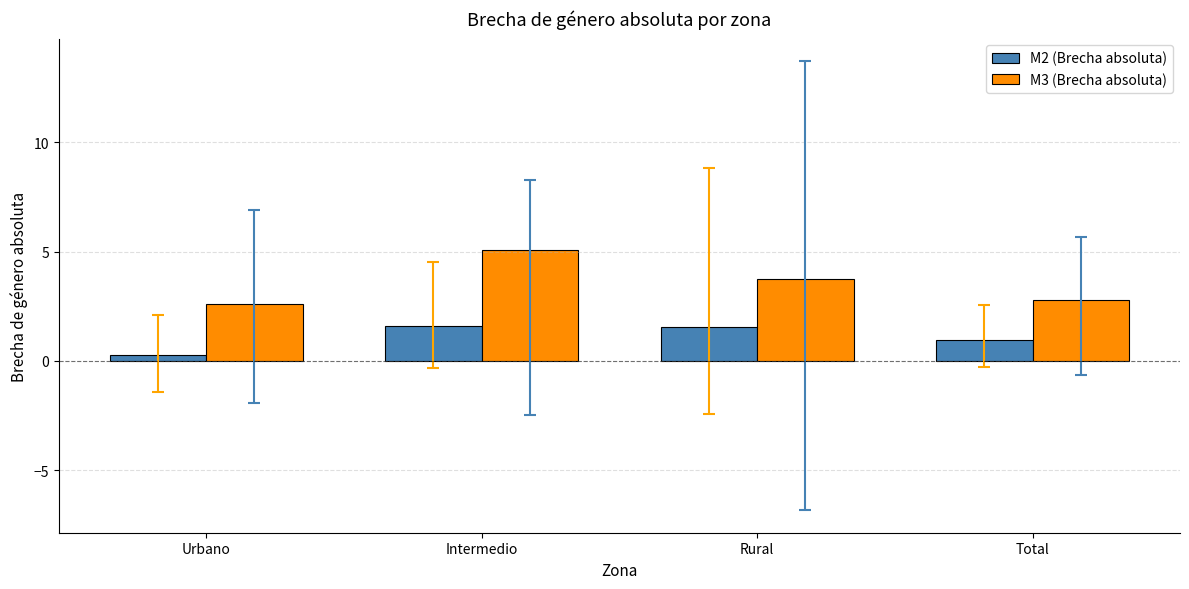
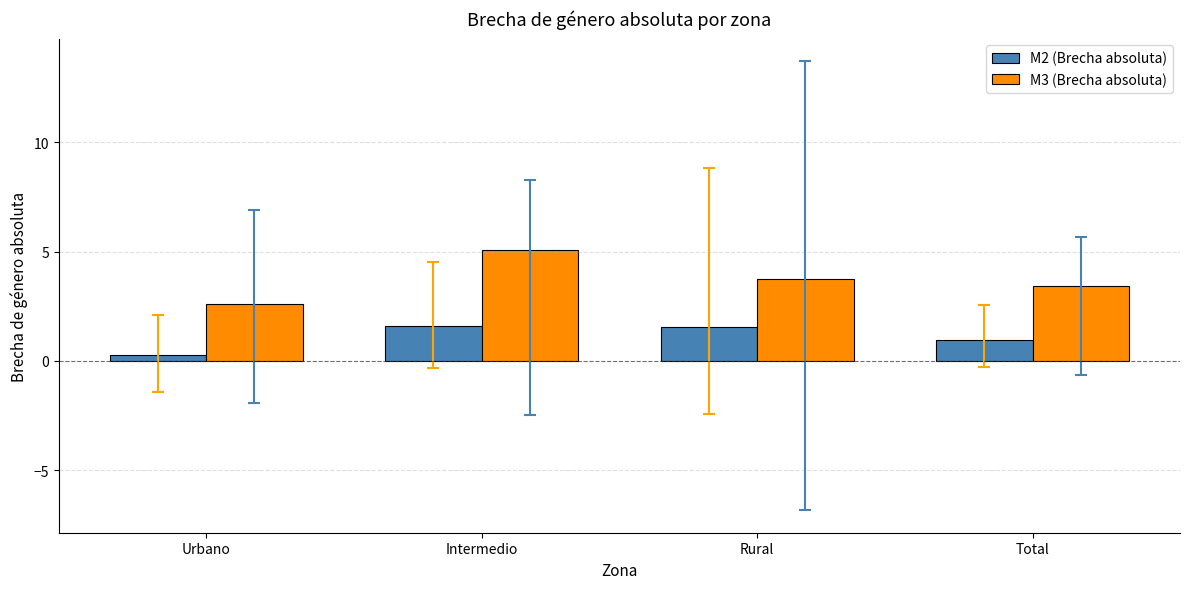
  {
    "M3 (Brecha absoluta)": {
      "Urbano": 2.6,
      "Intermedio": 5.1,
      "Rural": 3.8,
-     "Total": 2.8
+     "Total": 3.4
    }
  }
